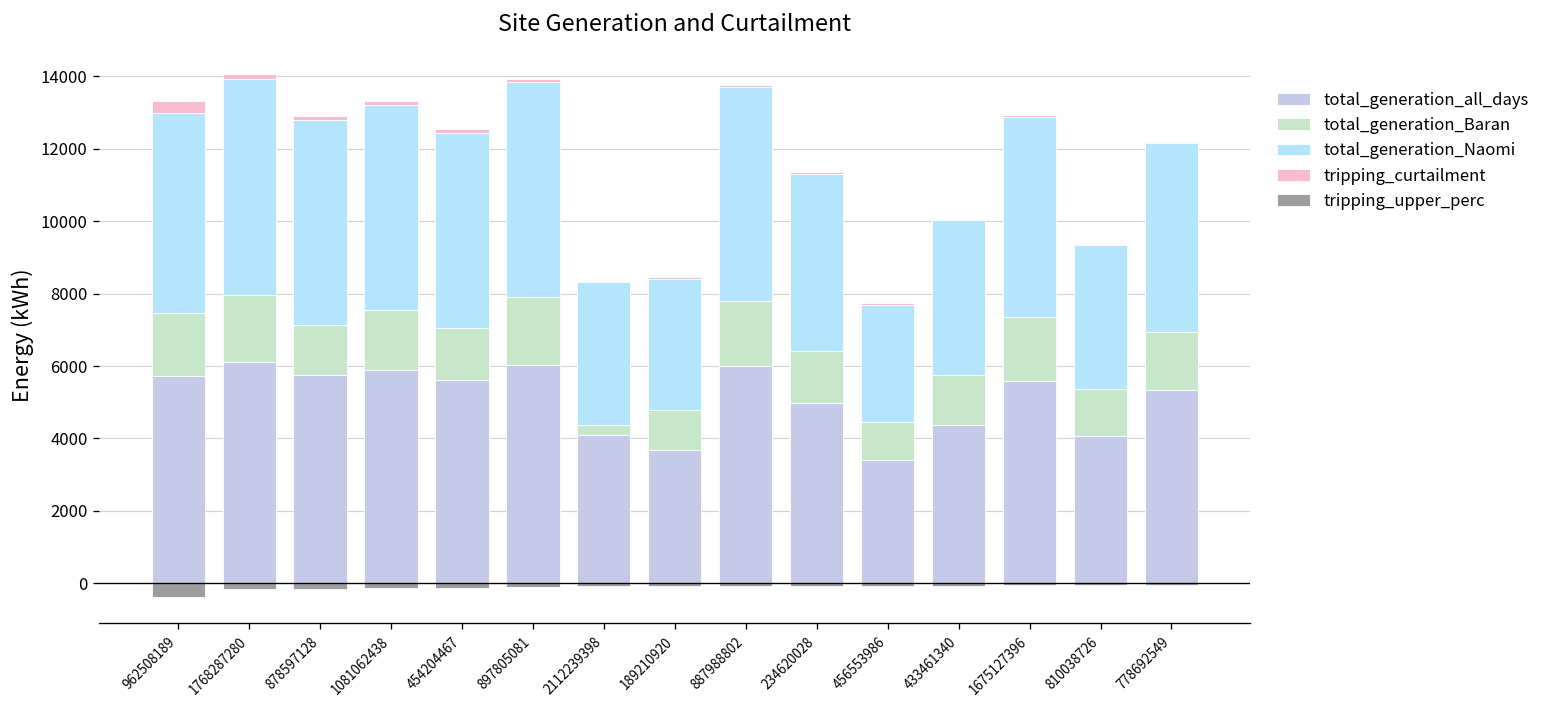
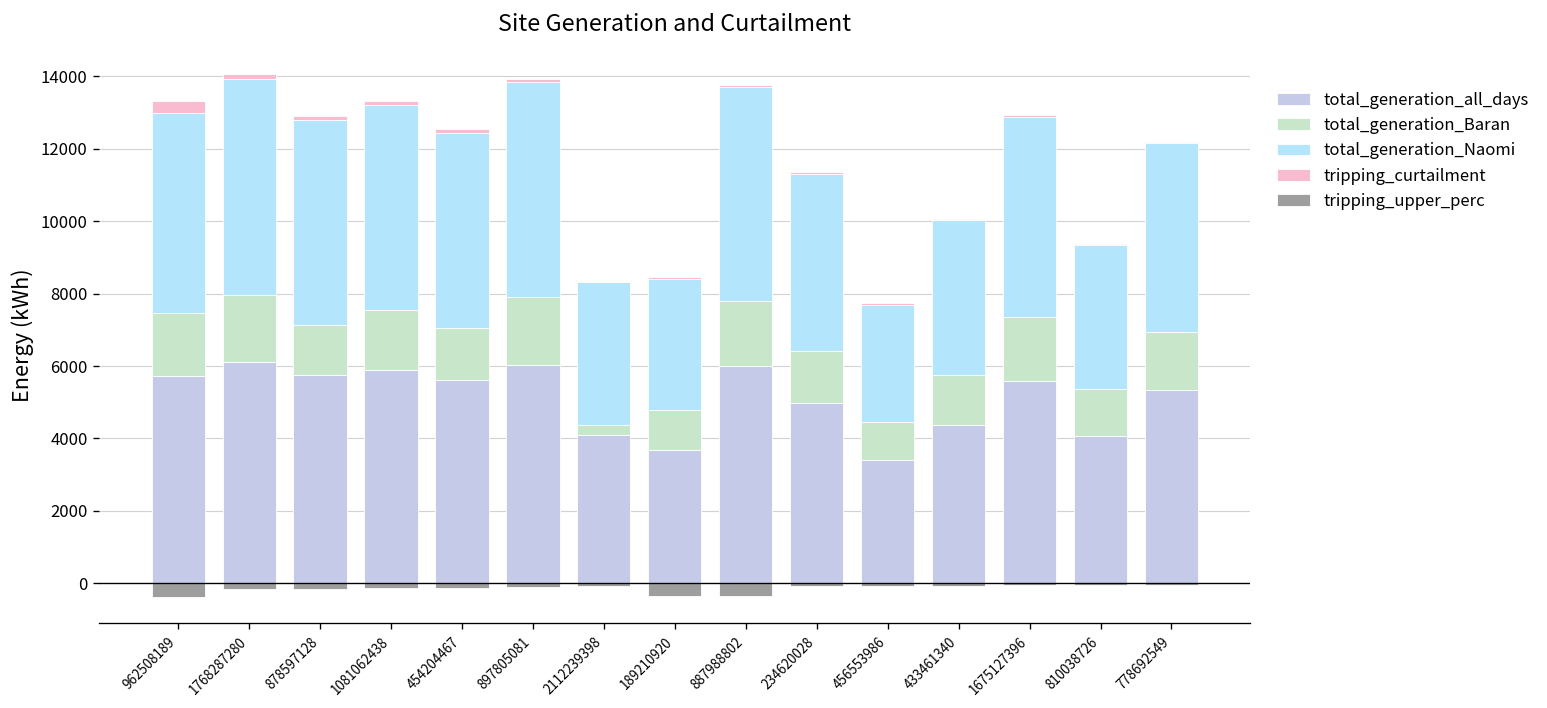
  {
    "tripping_upper_perc": {
      "962508189": -400,
      "1768287280": -200,
      "878597128": -100,
      "1081062438": -100,
      "454204467": -100,
      "897805081": -100,
      "2112239398": -100,
-     "189210920": -100,
-     "887988802": -100
+     "189210920": -400,
+     "887988802": -300
    }
  }
